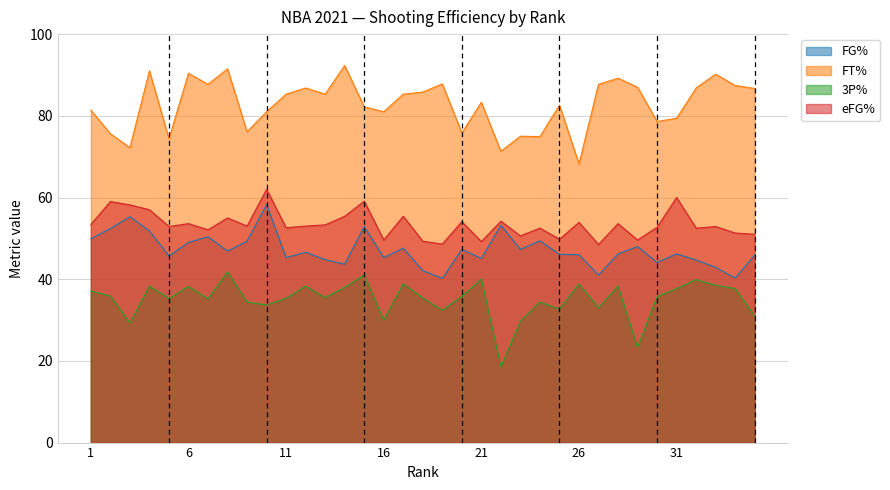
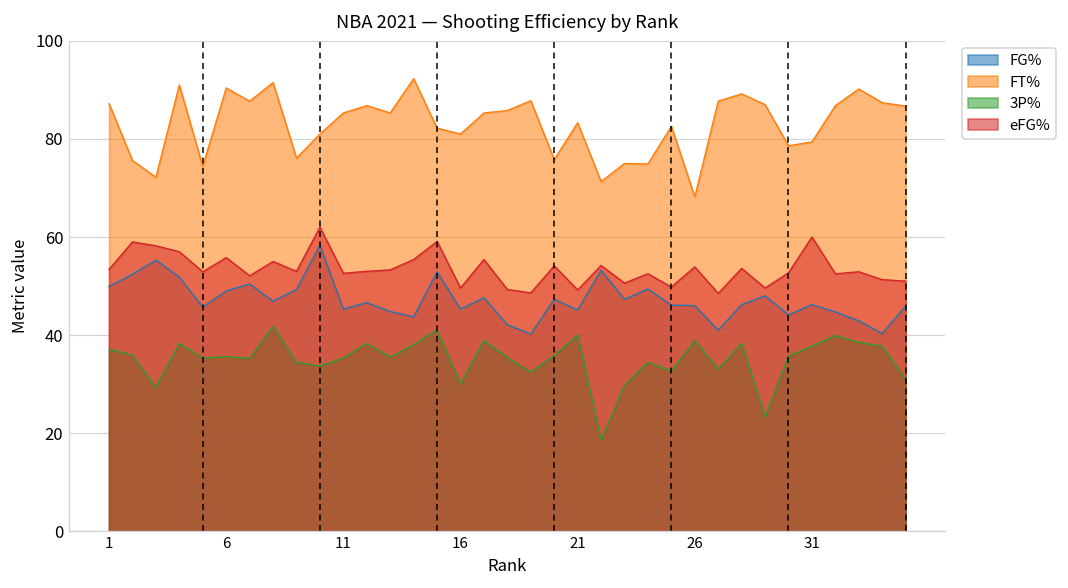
  {
    "FG%": {
      "1": 50,
      "6": 49,
      "11": 45,
      "16": 45,
      "21": 45,
      "26": 46,
      "31": 46
    },
    "FT%": {
-     "1": 81,
+     "1": 87,
      "6": 90,
      "11": 85,
      "16": 81,
      "21": 83,
      "26": 68,
      "31": 79
    },
    "3P%": {
      "1": 37,
-     "6": 38,
+     "6": 36,
      "11": 35,
      "16": 30,
      "21": 40,
      "26": 39,
      "31": 38
    },
    "eFG%": {
      "1": 53,
-     "6": 54,
+     "6": 56,
      "11": 53,
      "16": 50,
      "21": 49,
      "26": 54,
      "31": 60
    }
  }
